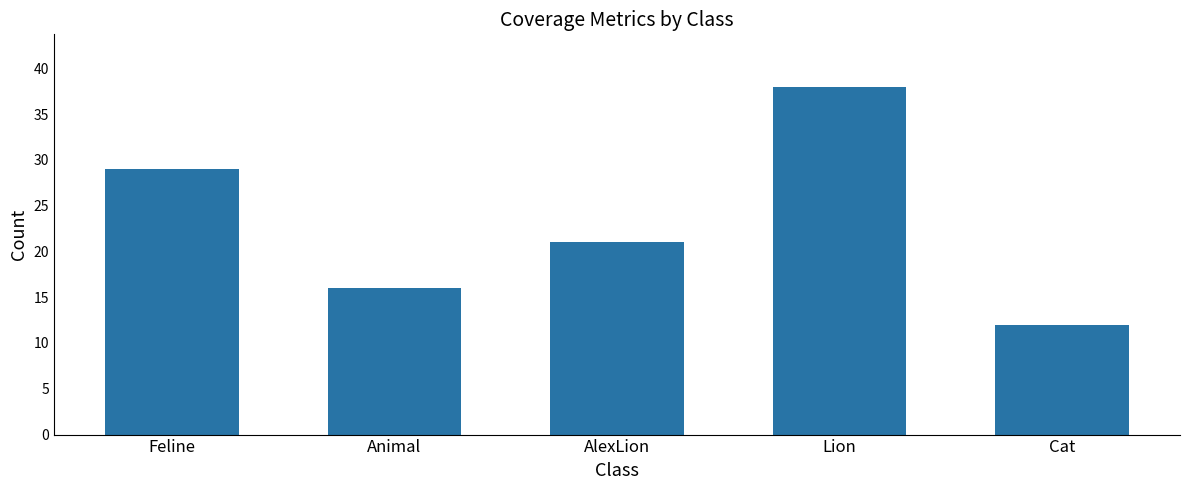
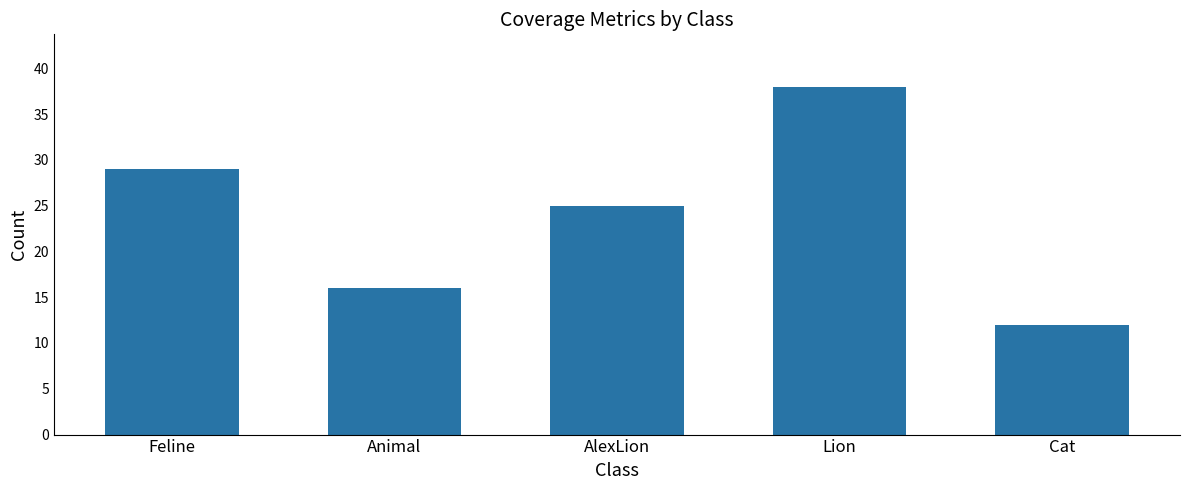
  {
    "Feline": 29,
    "Animal": 16,
-   "AlexLion": 21,
+   "AlexLion": 25,
    "Lion": 38,
    "Cat": 12
  }
